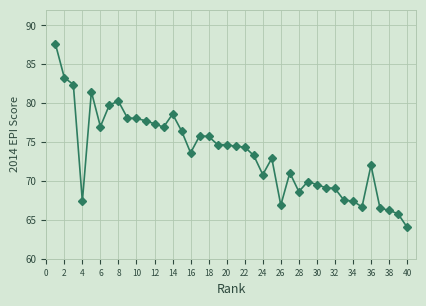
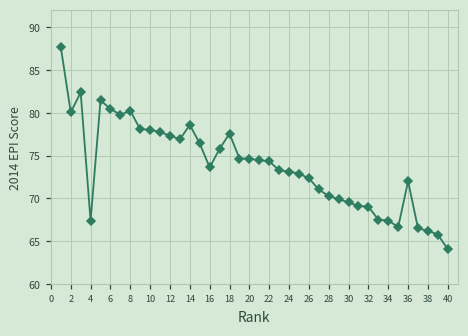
  {
-   "2": 83,
+   "2": 80,
    "4": 67,
-   "6": 77,
+   "6": 80,
    "8": 80,
    "10": 78,
    "12": 77,
    "14": 79,
    "16": 74,
-   "18": 76,
+   "18": 78,
    "20": 75,
    "22": 74,
-   "24": 71,
-   "26": 67,
-   "28": 69,
+   "24": 73,
+   "26": 72,
+   "28": 70,
    "30": 70,
    "32": 69,
    "34": 67,
    "36": 72,
    "38": 66,
    "40": 64
  }
